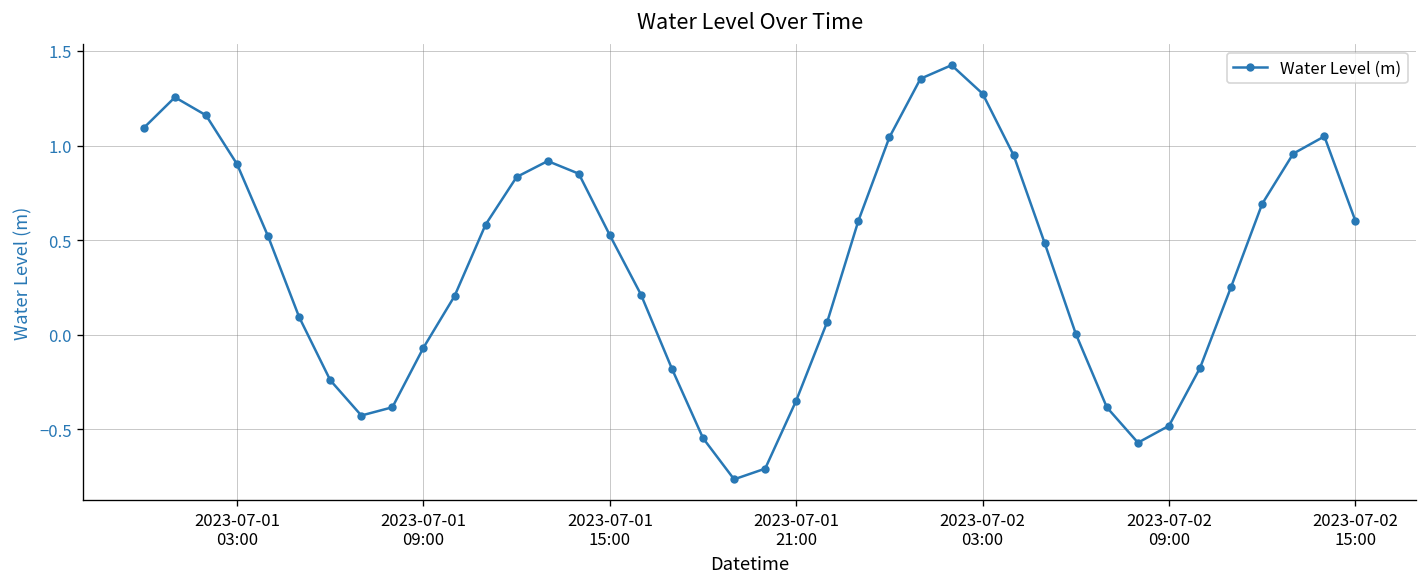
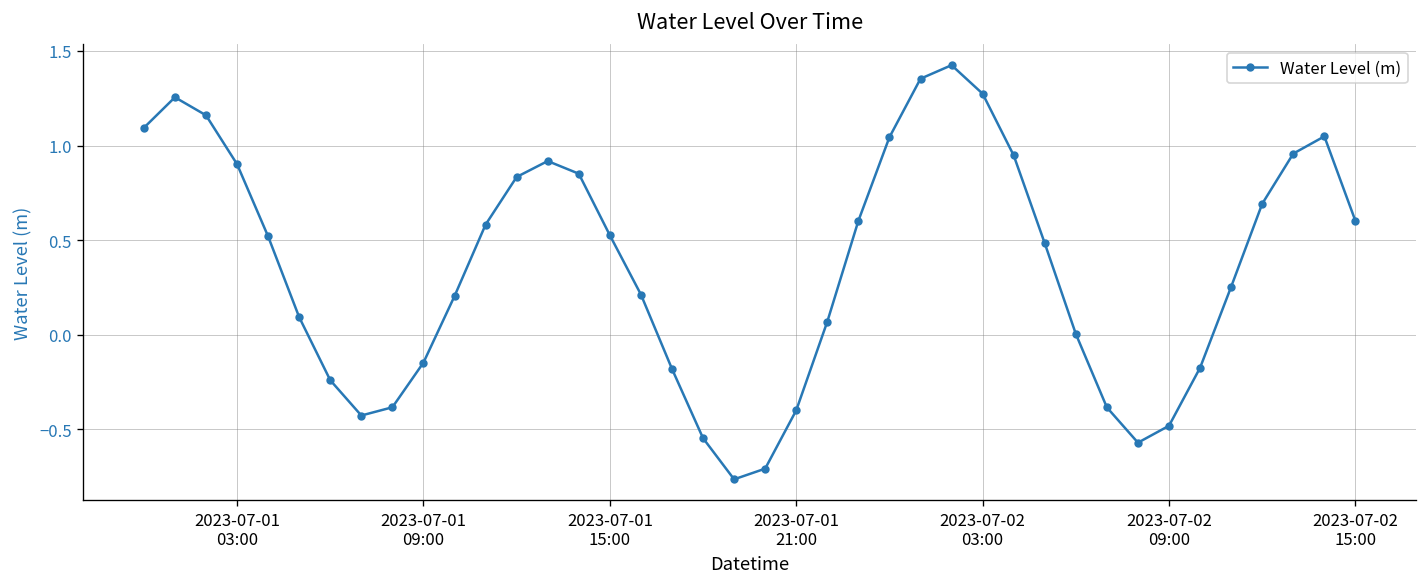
  {
    "2023-07-01 03:00": 0.90,
-   "2023-07-01 09:00": -0.07,
+   "2023-07-01 09:00": -0.15,
    "2023-07-01 15:00": 0.53,
-   "2023-07-01 21:00": -0.35,
+   "2023-07-01 21:00": -0.40,
    "2023-07-02 03:00": 1.27,
    "2023-07-02 09:00": -0.48,
    "2023-07-02 15:00": 0.60
  }
